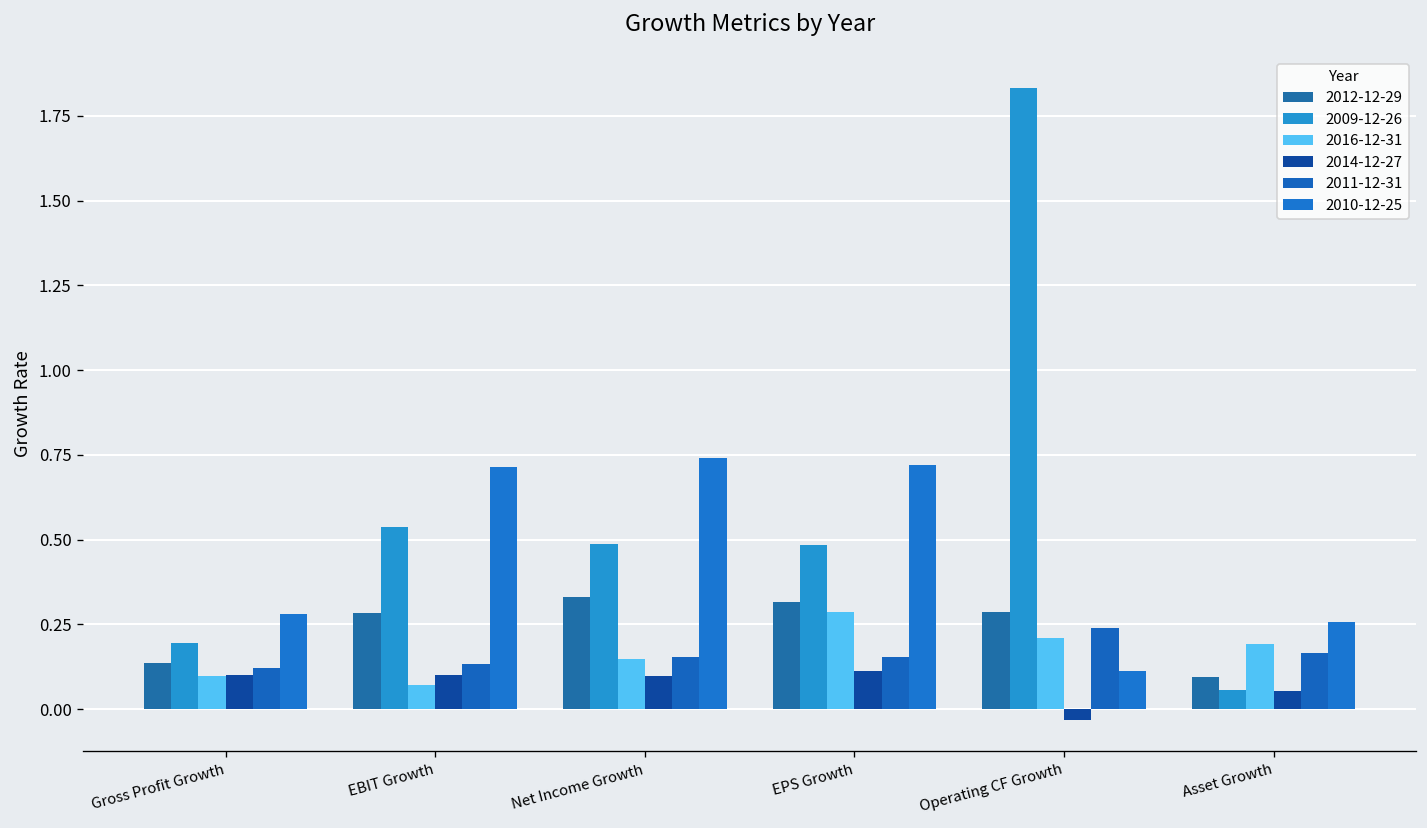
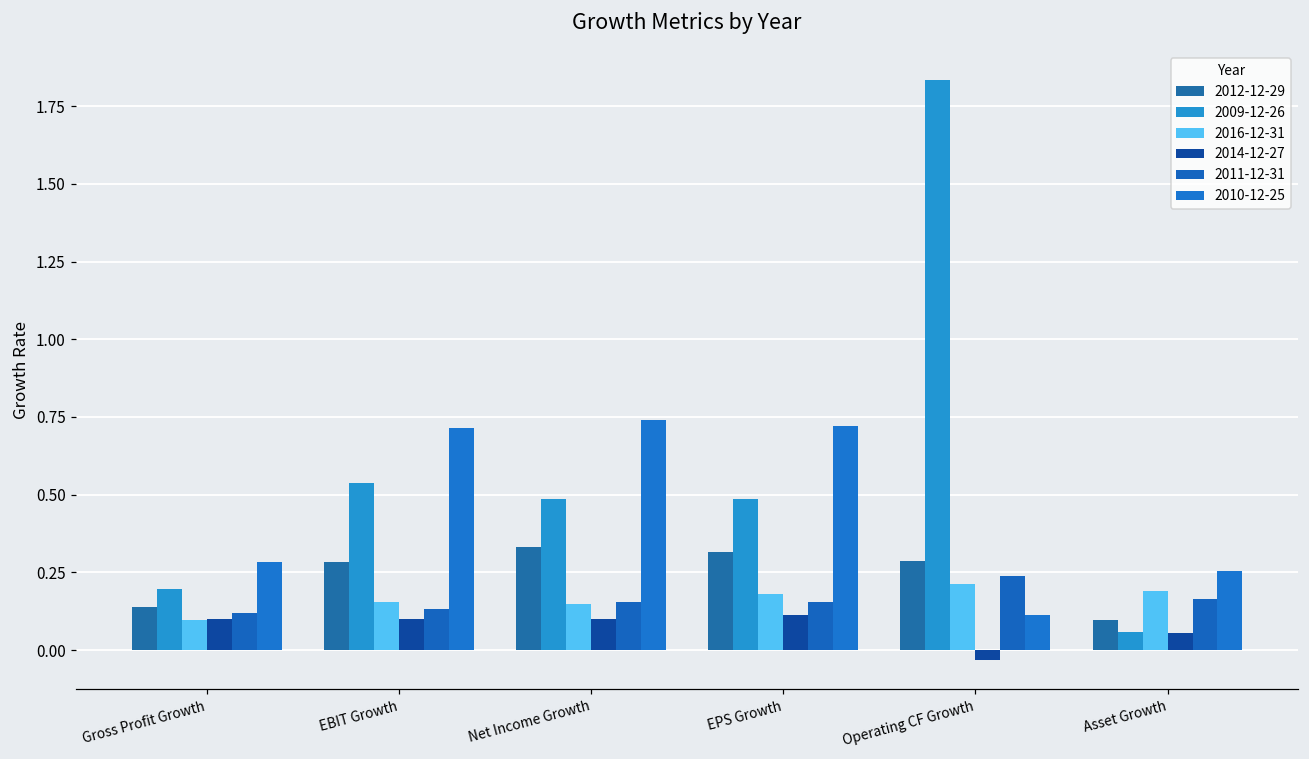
  {
    "2016-12-31": {
      "Gross Profit Growth": 0.10,
-     "EBIT Growth": 0.07,
+     "EBIT Growth": 0.15,
      "Net Income Growth": 0.15,
-     "EPS Growth": 0.29,
+     "EPS Growth": 0.18,
      "Operating CF Growth": 0.21,
      "Asset Growth": 0.19
    }
  }
